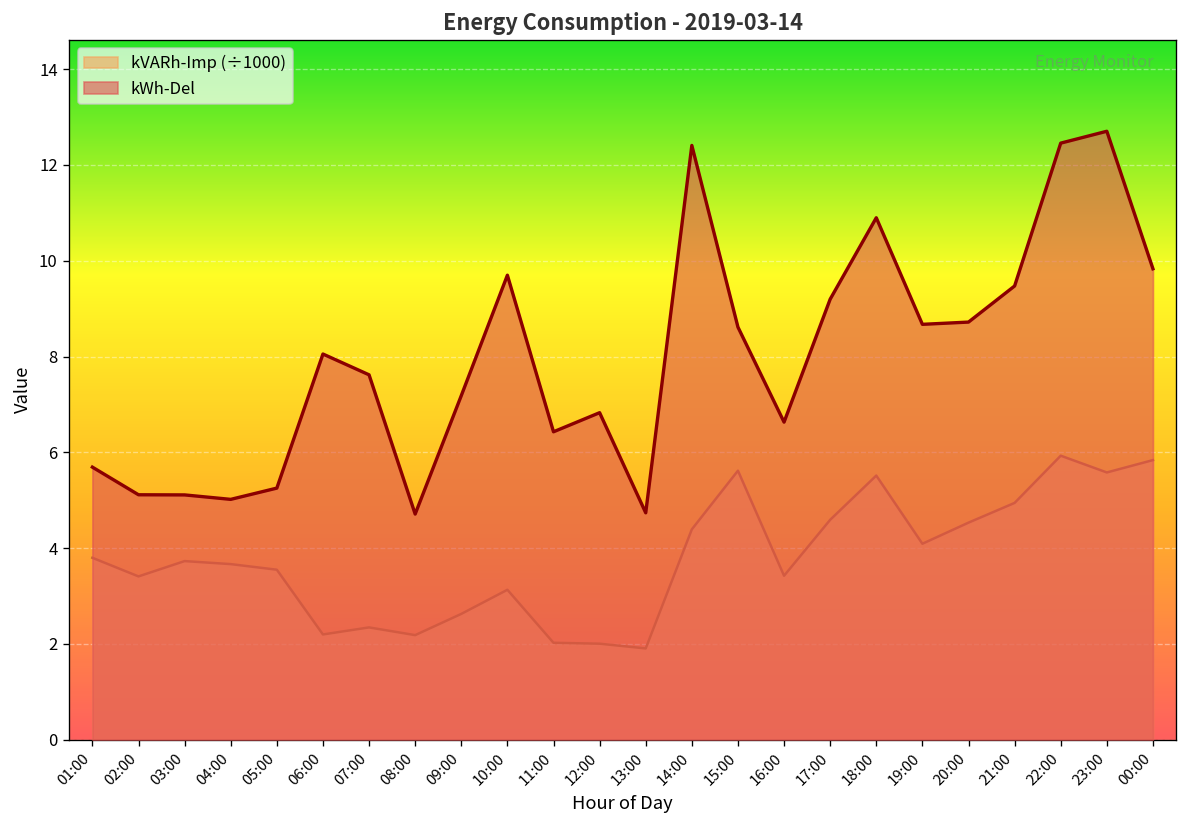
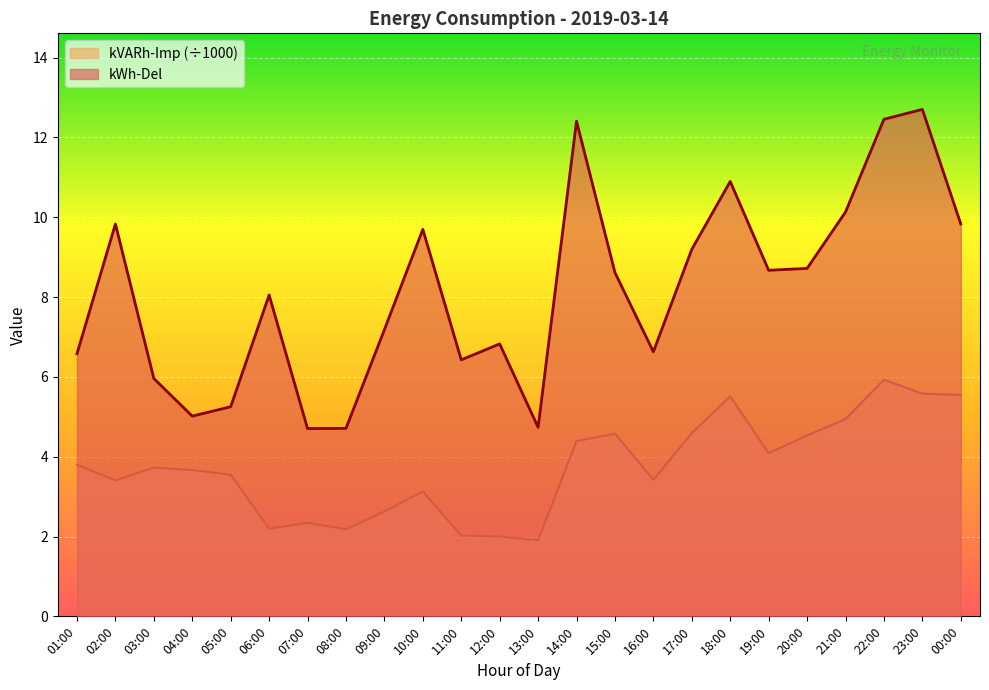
  {
    "kVARh-Imp (÷1000)": {
      "01:00": 3.8,
      "02:00": 3.4,
      "03:00": 3.7,
      "04:00": 3.7,
      "05:00": 3.5,
      "06:00": 2.2,
      "07:00": 2.3,
      "08:00": 2.2,
      "09:00": 2.6,
      "10:00": 3.1,
      "11:00": 2.0,
      "12:00": 2.0,
      "13:00": 1.9,
      "14:00": 4.4,
-     "15:00": 5.6,
+     "15:00": 4.6,
      "16:00": 3.4,
      "17:00": 4.6,
      "18:00": 5.5,
      "19:00": 4.1,
      "20:00": 4.5,
      "21:00": 4.9,
      "22:00": 5.9,
      "23:00": 5.6,
-     "00:00": 5.8
+     "00:00": 5.5
    },
    "kWh-Del": {
-     "01:00": 5.7,
-     "02:00": 5.1,
-     "03:00": 5.1,
+     "01:00": 6.6,
+     "02:00": 9.8,
+     "03:00": 6.0,
      "04:00": 5.0,
      "05:00": 5.3,
      "06:00": 8.1,
-     "07:00": 7.6,
+     "07:00": 4.7,
      "08:00": 4.7,
      "09:00": 7.2,
      "10:00": 9.7,
      "11:00": 6.4,
      "12:00": 6.8,
      "13:00": 4.7,
      "14:00": 12.4,
      "15:00": 8.6,
      "16:00": 6.6,
      "17:00": 9.2,
      "18:00": 10.9,
      "19:00": 8.7,
      "20:00": 8.7,
-     "21:00": 9.5,
+     "21:00": 10.1,
      "22:00": 12.5,
      "23:00": 12.7,
      "00:00": 9.8
    }
  }
